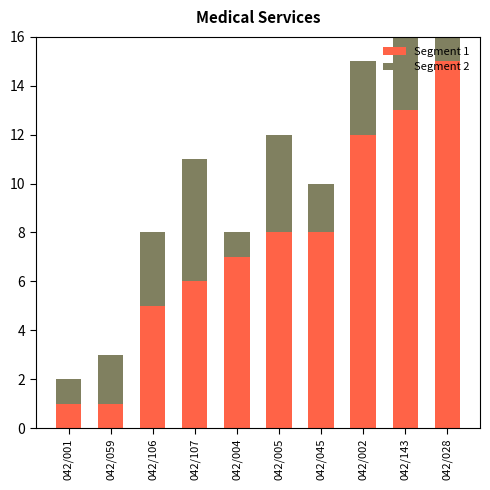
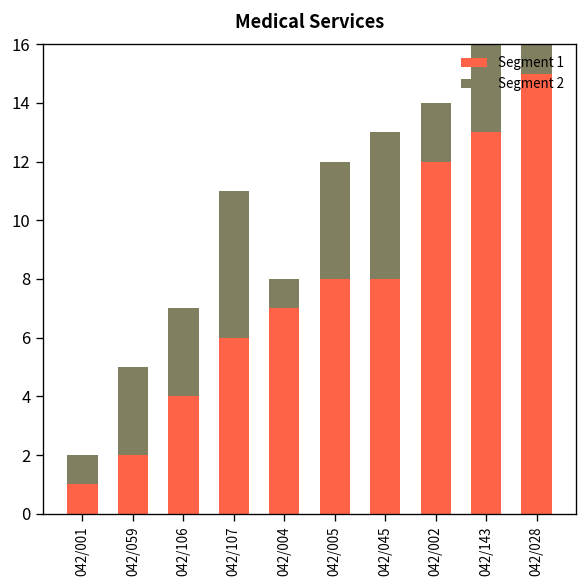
  {
    "Segment 1": {
      "042/001": 1,
-     "042/059": 1,
-     "042/106": 5,
+     "042/059": 2,
+     "042/106": 4,
      "042/107": 6,
      "042/004": 7,
      "042/005": 8,
      "042/045": 8,
      "042/002": 12,
      "042/143": 13,
      "042/028": 15
    },
    "Segment 2": {
      "042/001": 1,
-     "042/059": 2,
+     "042/059": 3,
      "042/106": 3,
      "042/107": 5,
      "042/004": 1,
      "042/005": 4,
-     "042/045": 2,
-     "042/002": 3
+     "042/045": 5,
+     "042/002": 2
    }
  }
